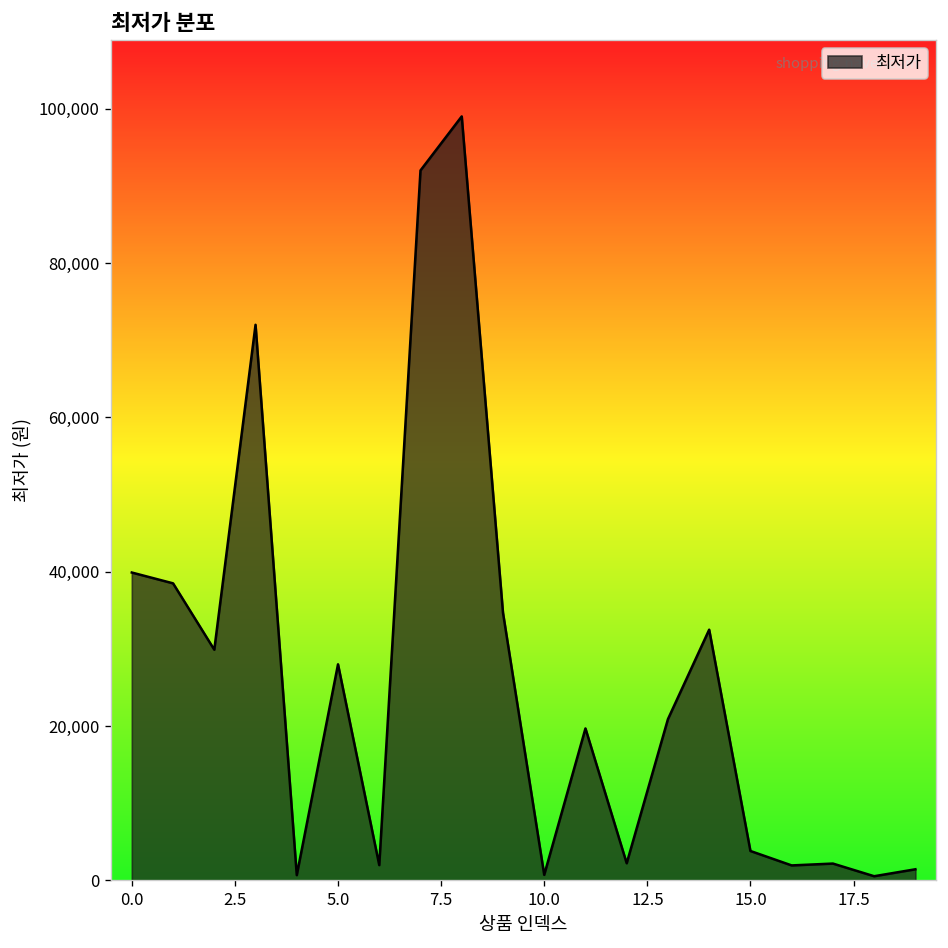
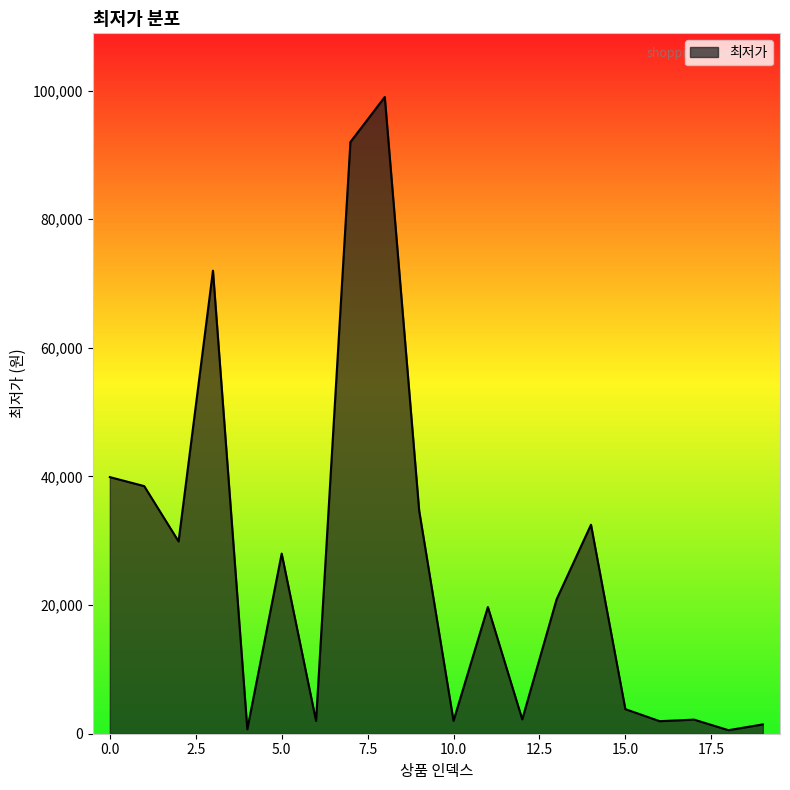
  {
    "0.0": "40,000",
    "5.0": "28,000",
-   "10.0": "1,000",
+   "10.0": "2,000",
    "15.0": "4,000"
  }
